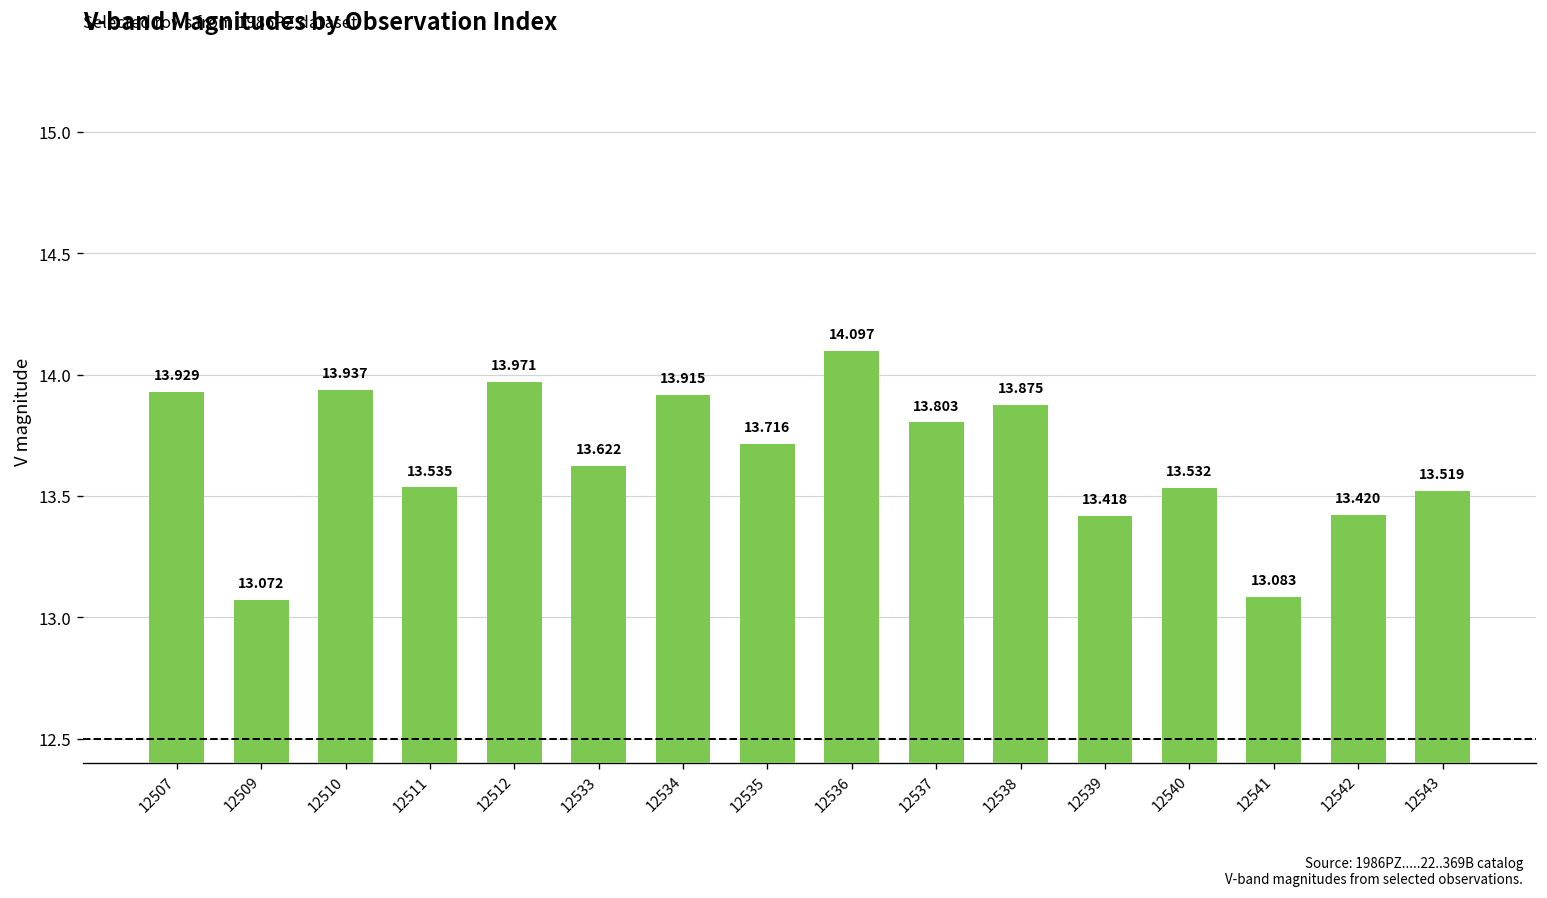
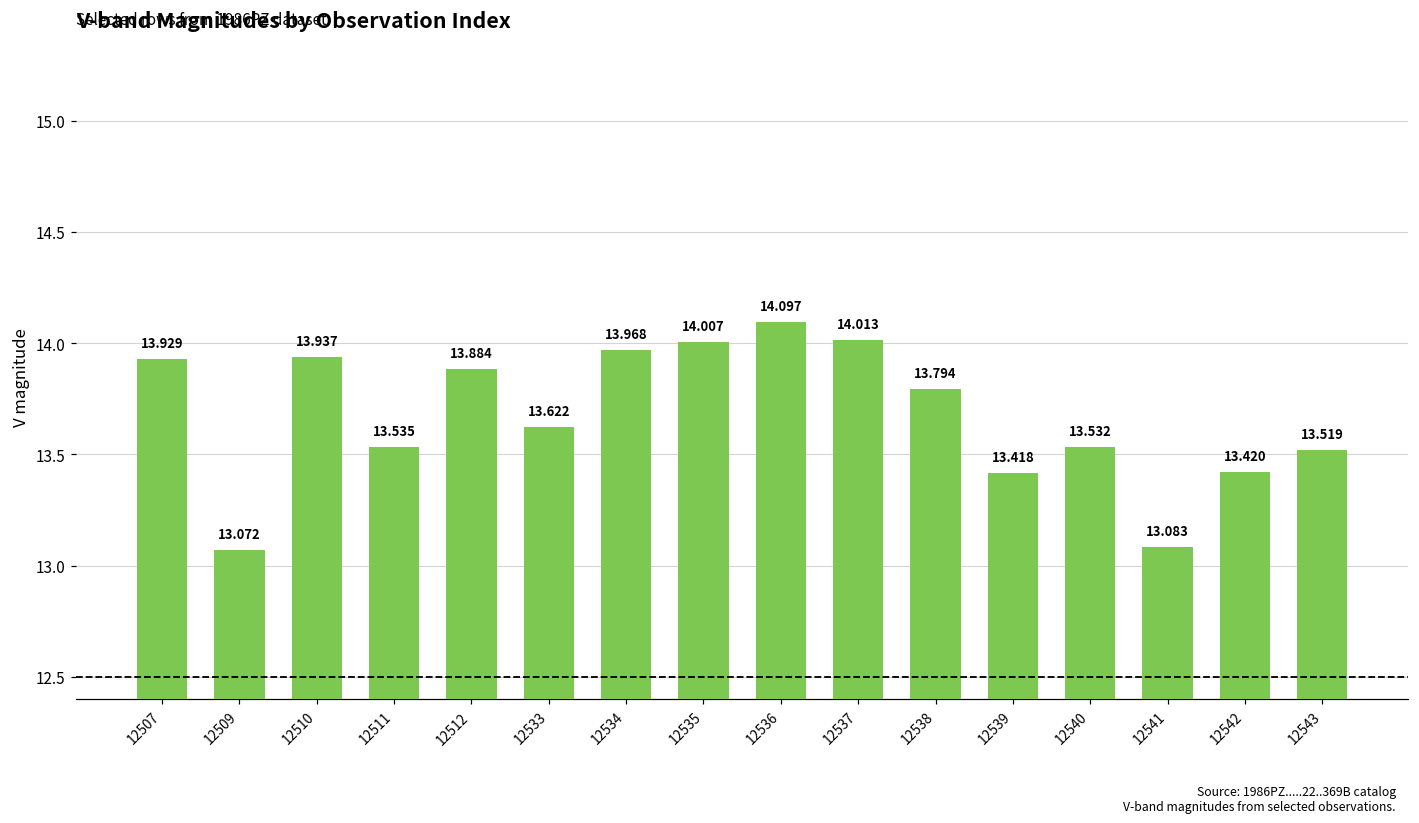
  {
    "12507": 13.929,
    "12509": 13.072,
    "12510": 13.937,
    "12511": 13.535,
-   "12512": 13.971,
+   "12512": 13.884,
    "12533": 13.622,
-   "12534": 13.915,
-   "12535": 13.716,
+   "12534": 13.968,
+   "12535": 14.007,
    "12536": 14.097,
-   "12537": 13.803,
-   "12538": 13.875,
+   "12537": 14.013,
+   "12538": 13.794,
    "12539": 13.418,
    "12540": 13.532,
    "12541": 13.083,
    "12542": 13.420,
    "12543": 13.519
  }
